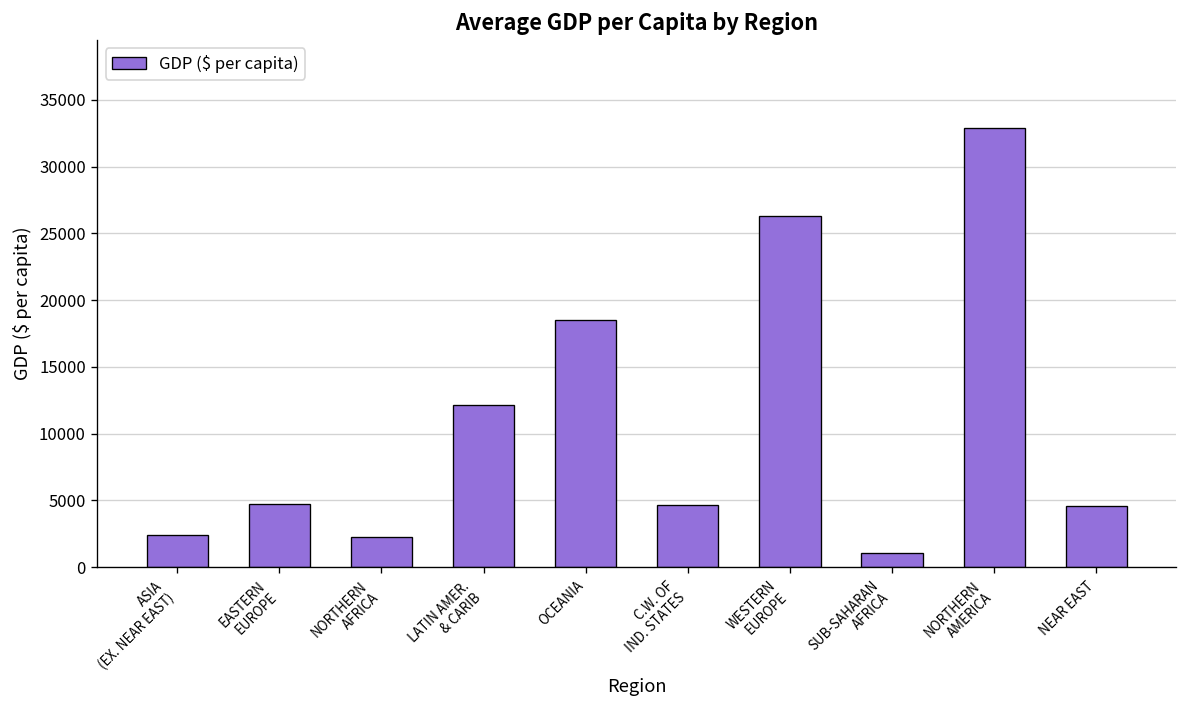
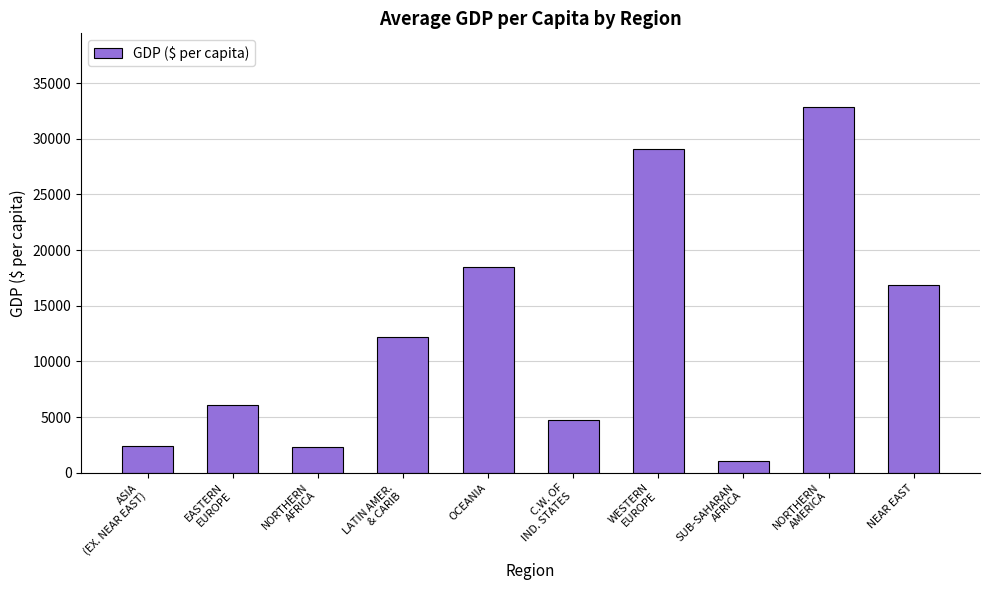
  {
    "ASIA (EX. NEAR EAST)": 2400,
-   "EASTERN EUROPE": 4800,
+   "EASTERN EUROPE": 6000,
    "NORTHERN AFRICA": 2300,
    "LATIN AMER. & CARIB": 12200,
    "OCEANIA": 18500,
    "C.W. OF IND. STATES": 4700,
-   "WESTERN EUROPE": 26300,
+   "WESTERN EUROPE": 29100,
    "SUB-SAHARAN AFRICA": 1100,
    "NORTHERN AMERICA": 32900,
-   "NEAR EAST": 4600
+   "NEAR EAST": 16900
  }
